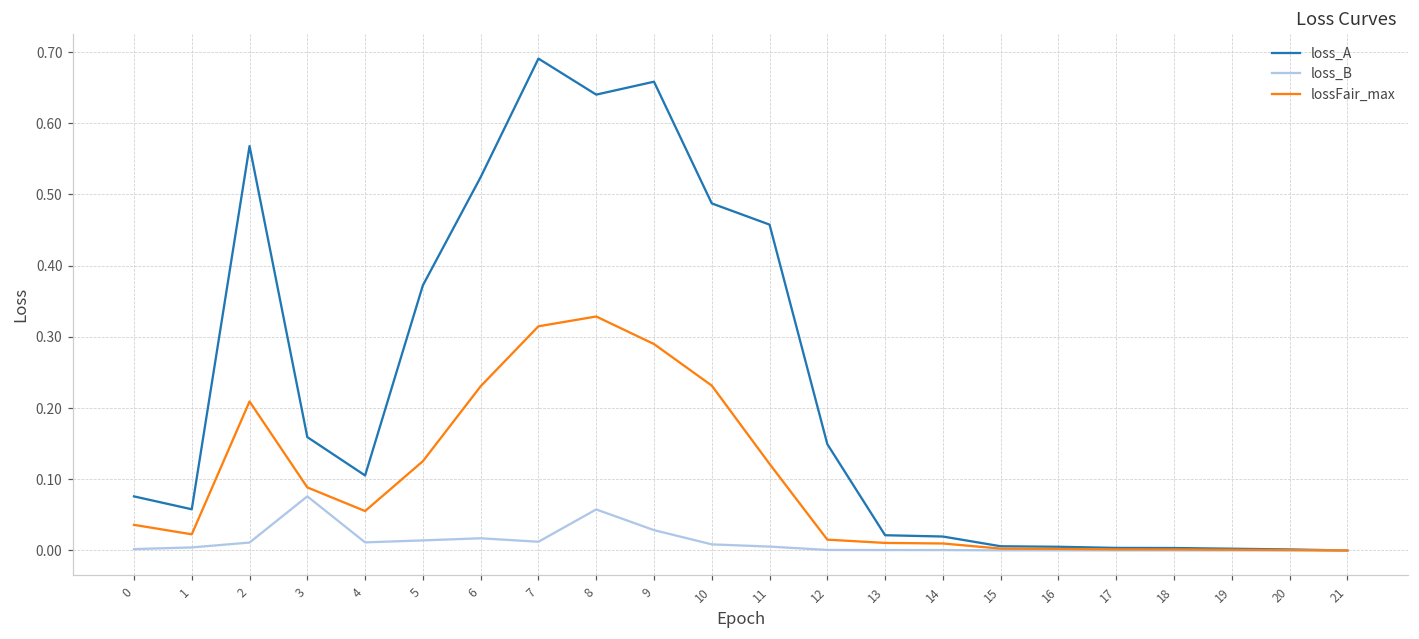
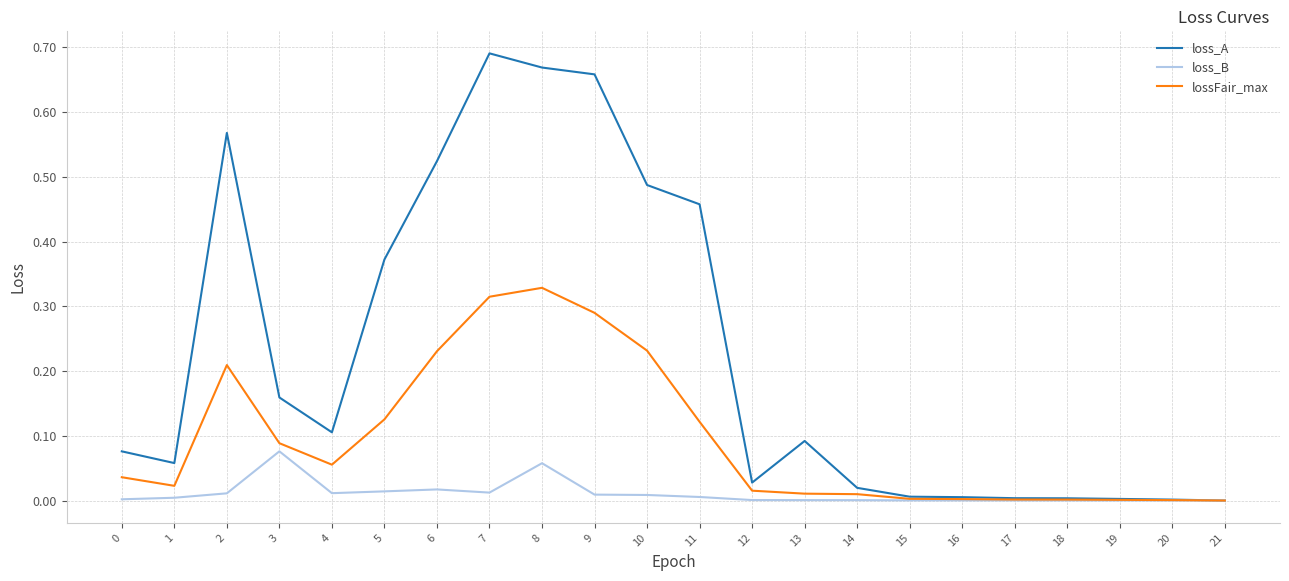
  {
    "loss_A": {
      "0": 0.08,
      "1": 0.06,
      "2": 0.57,
      "3": 0.16,
      "4": 0.11,
      "5": 0.37,
      "6": 0.52,
      "7": 0.69,
-     "8": 0.64,
+     "8": 0.67,
      "9": 0.66,
      "10": 0.49,
      "11": 0.46,
-     "12": 0.15,
-     "13": 0.02,
+     "12": 0.03,
+     "13": 0.09,
      "14": 0.02
    },
    "loss_B": {
      "0": 0.00,
      "1": 0.00,
      "2": 0.01,
      "3": 0.08,
      "4": 0.01,
      "5": 0.01,
      "6": 0.02,
      "7": 0.01,
      "8": 0.06,
-     "9": 0.03,
+     "9": 0.01,
      "10": 0.01,
      "11": 0.01,
      "12": 0.00,
      "13": 0.00,
      "14": 0.00
    },
    "lossFair_max": {
      "0": 0.04,
      "1": 0.02,
      "2": 0.21,
      "3": 0.09,
      "4": 0.06,
      "5": 0.13,
      "6": 0.23,
      "7": 0.31,
      "8": 0.33,
      "9": 0.29,
      "10": 0.23,
      "11": 0.12,
      "12": 0.02,
      "13": 0.01,
      "14": 0.01
    }
  }
